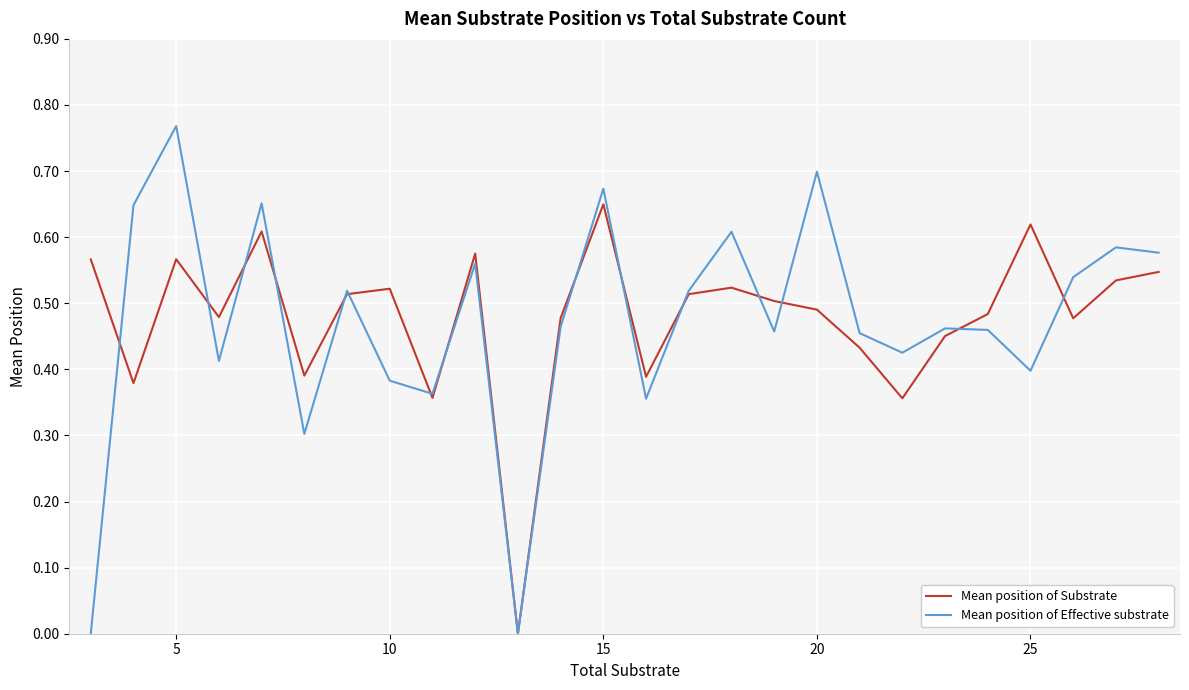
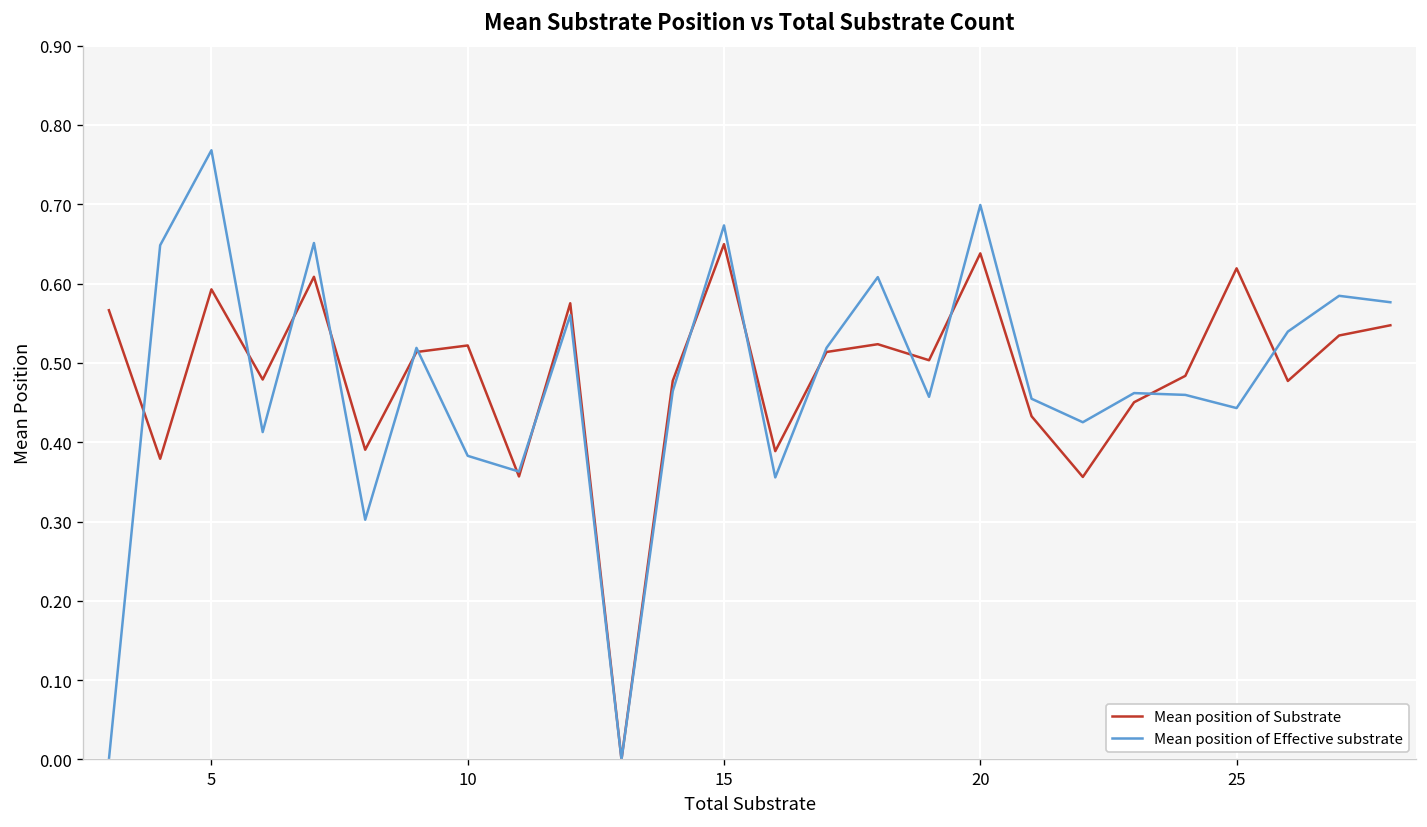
  {
    "Mean position of Substrate": {
-     "5": 0.57,
+     "5": 0.59,
      "10": 0.52,
      "15": 0.65,
-     "20": 0.49,
+     "20": 0.64,
      "25": 0.62
    },
    "Mean position of Effective substrate": {
      "5": 0.77,
      "10": 0.38,
      "15": 0.67,
      "20": 0.70,
-     "25": 0.40
+     "25": 0.44
    }
  }
